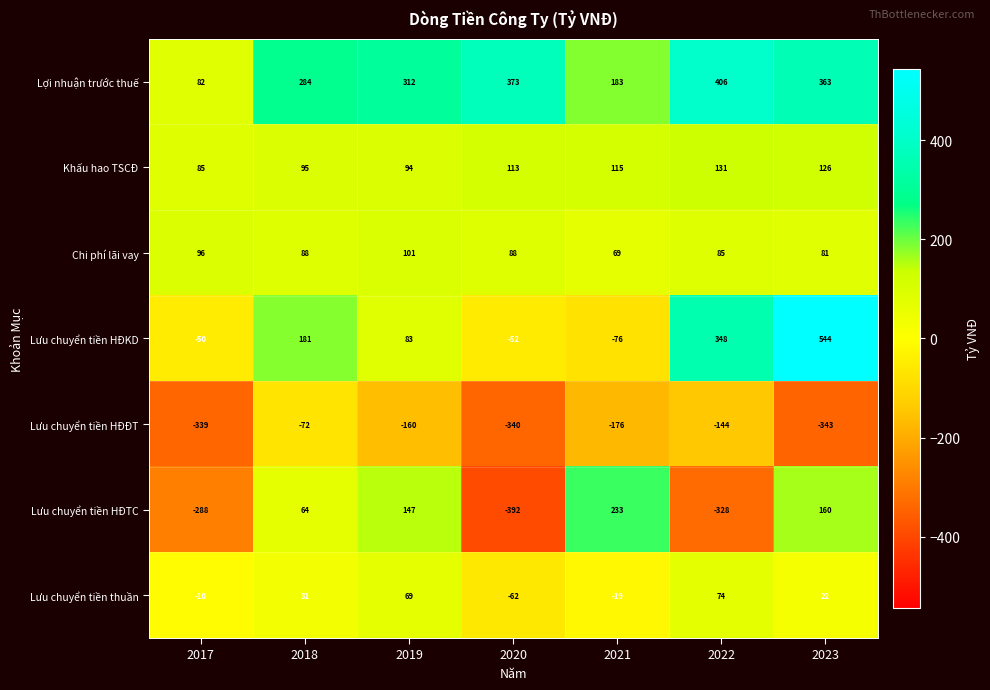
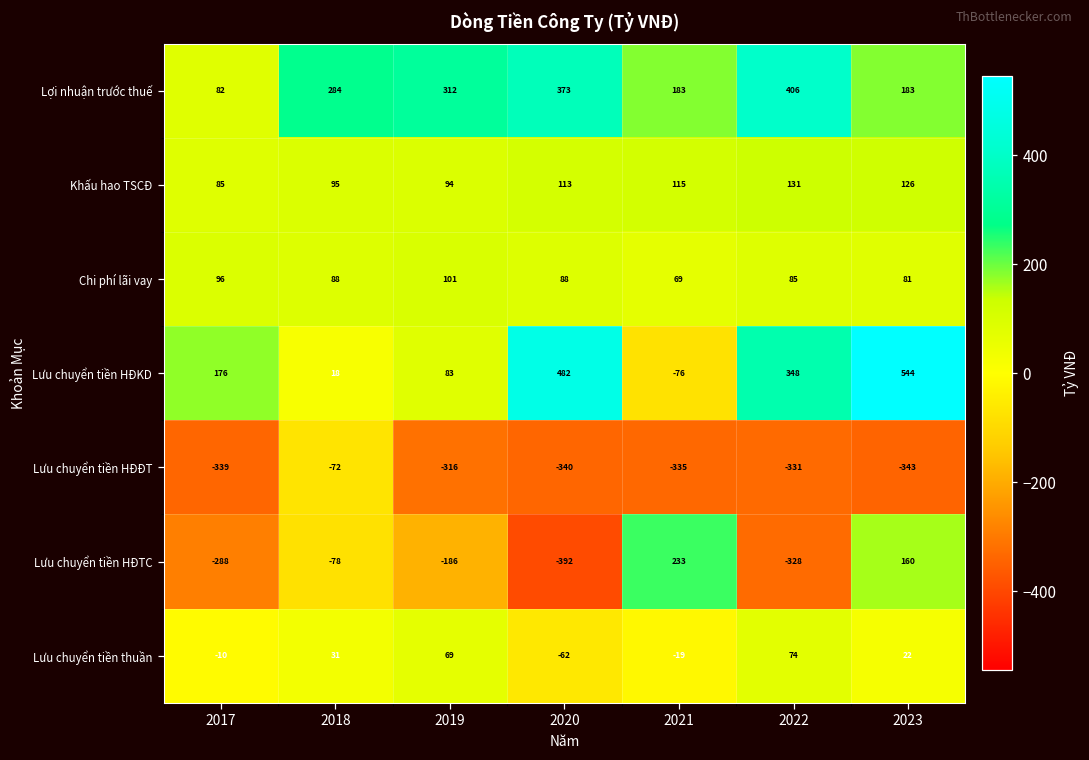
  {
    "Lợi nhuận trước thuế": {
      "2017": 82,
      "2018": 284,
      "2019": 312,
      "2020": 373,
      "2021": 183,
      "2022": 406,
-     "2023": 363
+     "2023": 183
    },
    "Khấu hao TSCĐ": {
      "2017": 85,
      "2018": 95,
      "2019": 94,
      "2020": 113,
      "2021": 115,
      "2022": 131,
      "2023": 126
    },
    "Chi phí lãi vay": {
      "2017": 96,
      "2018": 88,
      "2019": 101,
      "2020": 88,
      "2021": 69,
      "2022": 85,
      "2023": 81
    },
    "Lưu chuyển tiền HĐKD": {
-     "2017": -50,
-     "2018": 181,
+     "2017": 176,
+     "2018": 18,
      "2019": 83,
-     "2020": -52,
+     "2020": 482,
      "2021": -76,
      "2022": 348,
      "2023": 544
    },
    "Lưu chuyển tiền HĐĐT": {
      "2017": -339,
      "2018": -72,
-     "2019": -160,
+     "2019": -316,
      "2020": -340,
-     "2021": -176,
-     "2022": -144,
+     "2021": -335,
+     "2022": -331,
      "2023": -343
    },
    "Lưu chuyển tiền HĐTC": {
      "2017": -288,
-     "2018": 64,
-     "2019": 147,
+     "2018": -78,
+     "2019": -186,
      "2020": -392,
      "2021": 233,
      "2022": -328,
      "2023": 160
    },
    "Lưu chuyển tiền thuần": {
      "2017": -10,
      "2018": 31,
      "2019": 69,
      "2020": -62,
      "2021": -19,
      "2022": 74,
      "2023": 22
    }
  }
